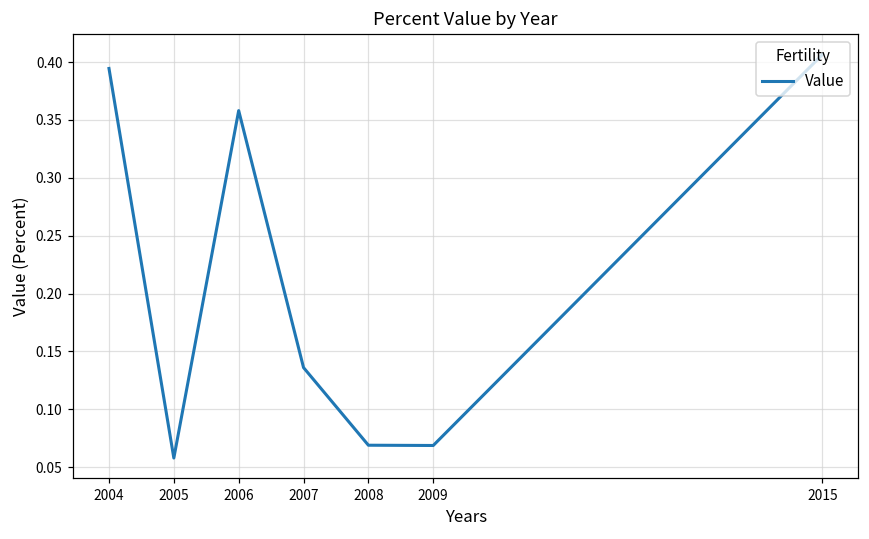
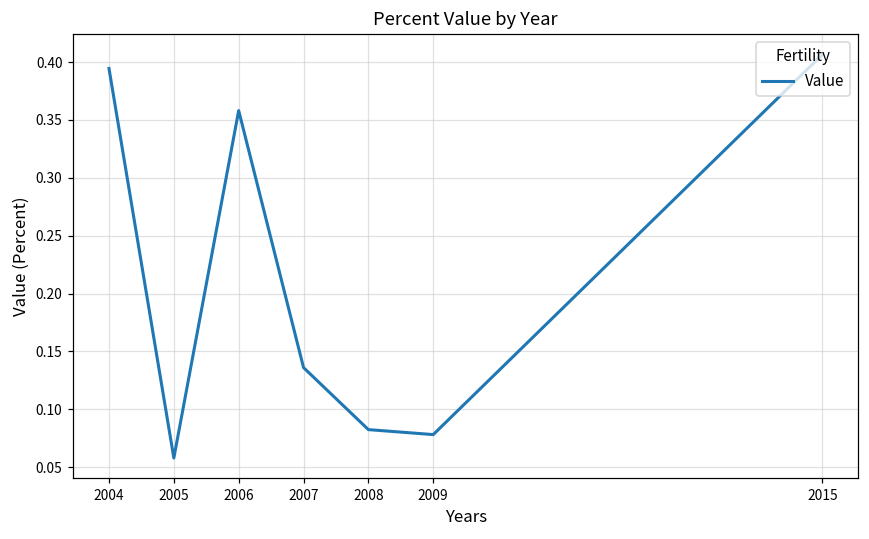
  {
    "2004": 0.394,
    "2005": 0.058,
    "2006": 0.358,
    "2007": 0.136,
-   "2008": 0.069,
-   "2009": 0.069
+   "2008": 0.083,
+   "2009": 0.078
  }
